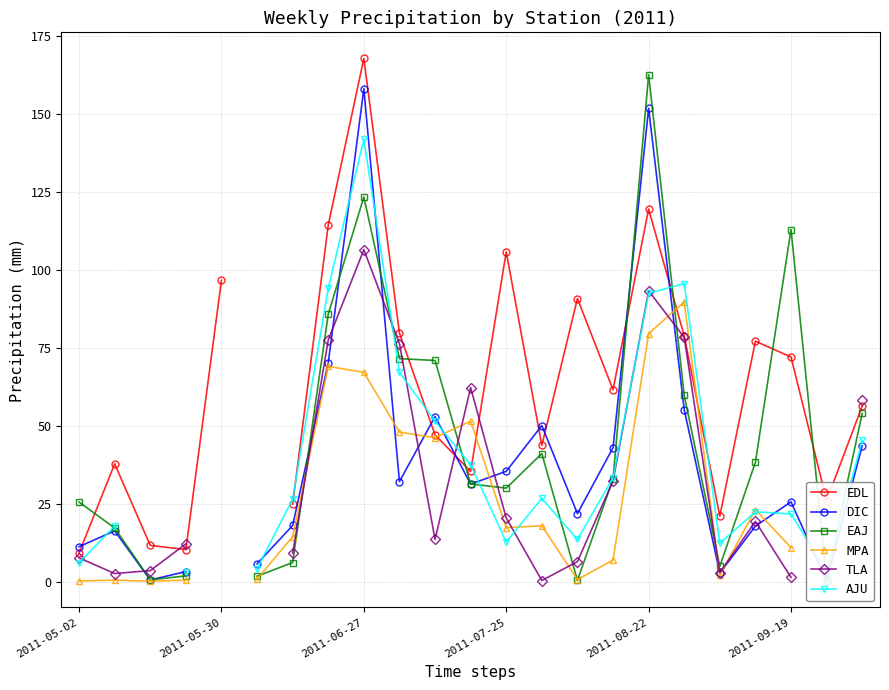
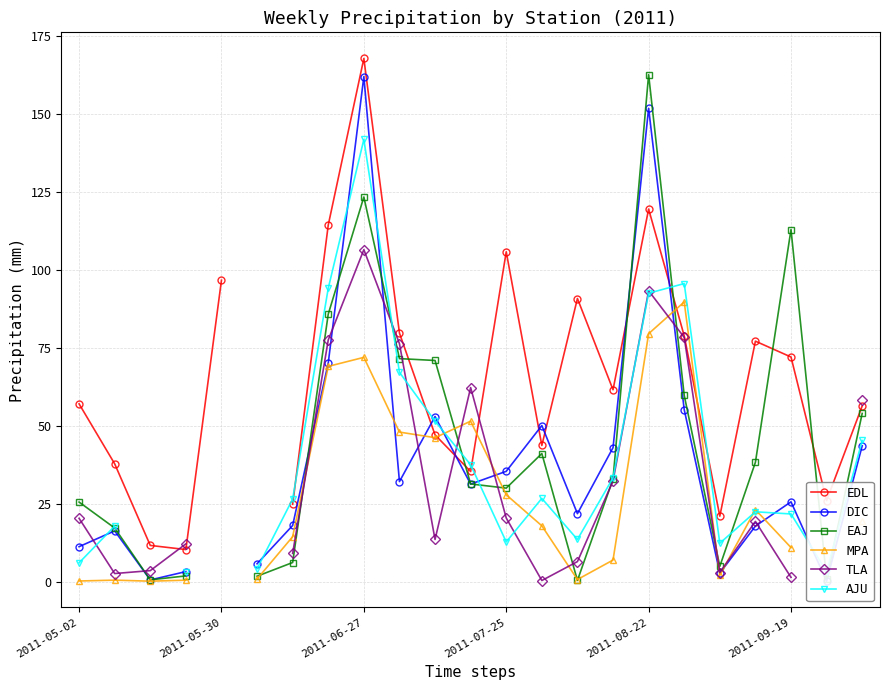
  {
    "EDL": {
-     "2011-05-02": 9,
+     "2011-05-02": 57,
      "2011-05-30": 97,
      "2011-06-27": 168,
      "2011-07-25": 106,
      "2011-08-22": 120,
      "2011-09-19": 72
    },
    "DIC": {
      "2011-05-02": 11,
-     "2011-06-27": 158,
+     "2011-06-27": 162,
      "2011-07-25": 36,
      "2011-08-22": 152,
      "2011-09-19": 26
    },
    "EAJ": {
      "2011-05-02": 26,
      "2011-06-27": 123,
      "2011-07-25": 30,
      "2011-08-22": 163,
      "2011-09-19": 113
    },
    "MPA": {
      "2011-05-02": 0,
-     "2011-06-27": 67,
-     "2011-07-25": 17,
+     "2011-06-27": 72,
+     "2011-07-25": 28,
      "2011-08-22": 80,
      "2011-09-19": 11
    },
    "TLA": {
-     "2011-05-02": 8,
+     "2011-05-02": 20,
      "2011-06-27": 107,
      "2011-07-25": 21,
      "2011-09-19": 2
    },
    "AJU": {
      "2011-05-02": 6,
      "2011-06-27": 142,
      "2011-07-25": 13,
      "2011-09-19": 22
    }
  }
